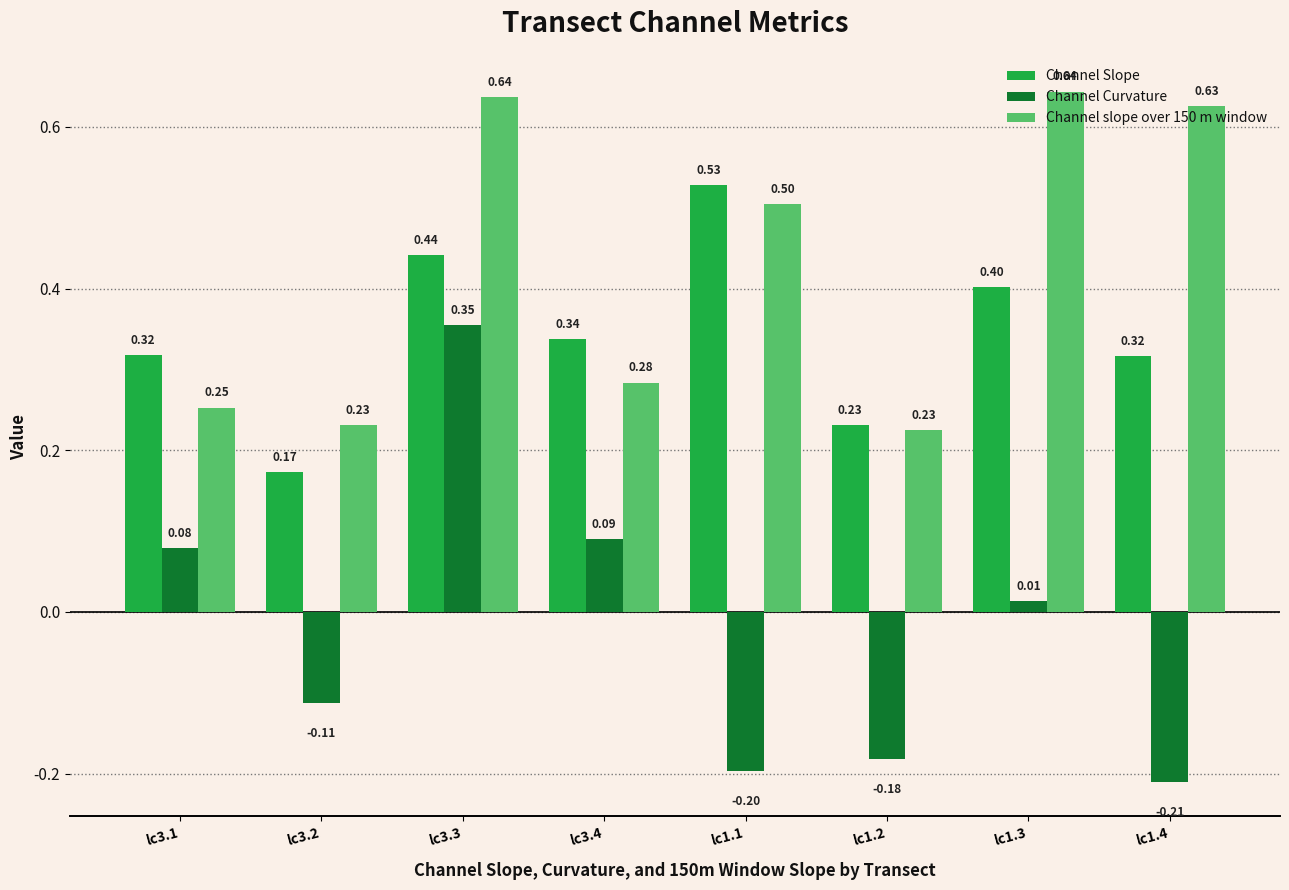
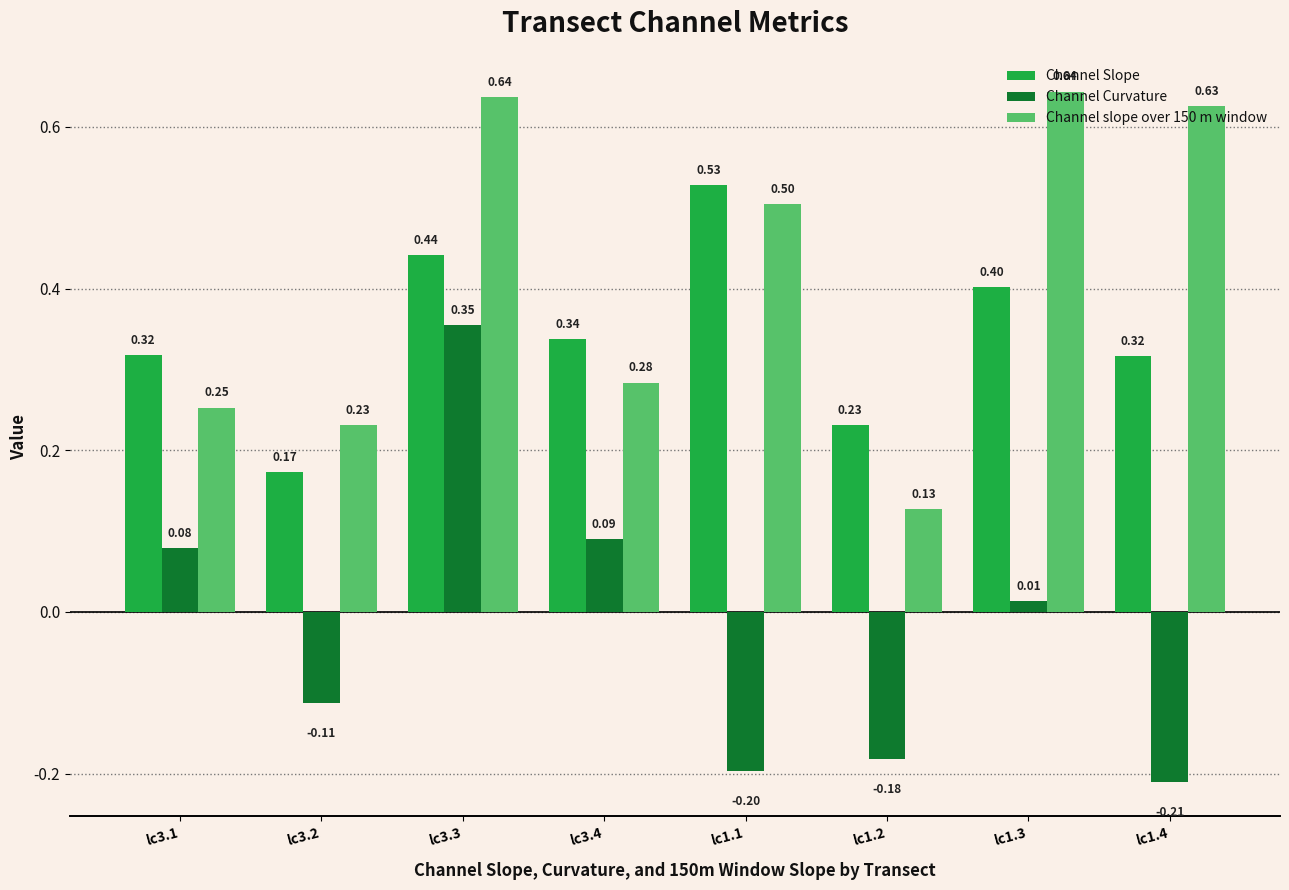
  {
    "Channel slope over 150 m window": {
      "lc3.1": 0.25,
      "lc3.2": 0.23,
      "lc3.3": 0.64,
      "lc3.4": 0.28,
      "lc1.1": 0.50,
-     "lc1.2": 0.23,
+     "lc1.2": 0.13,
      "lc1.3": 0.64,
      "lc1.4": 0.63
    }
  }
